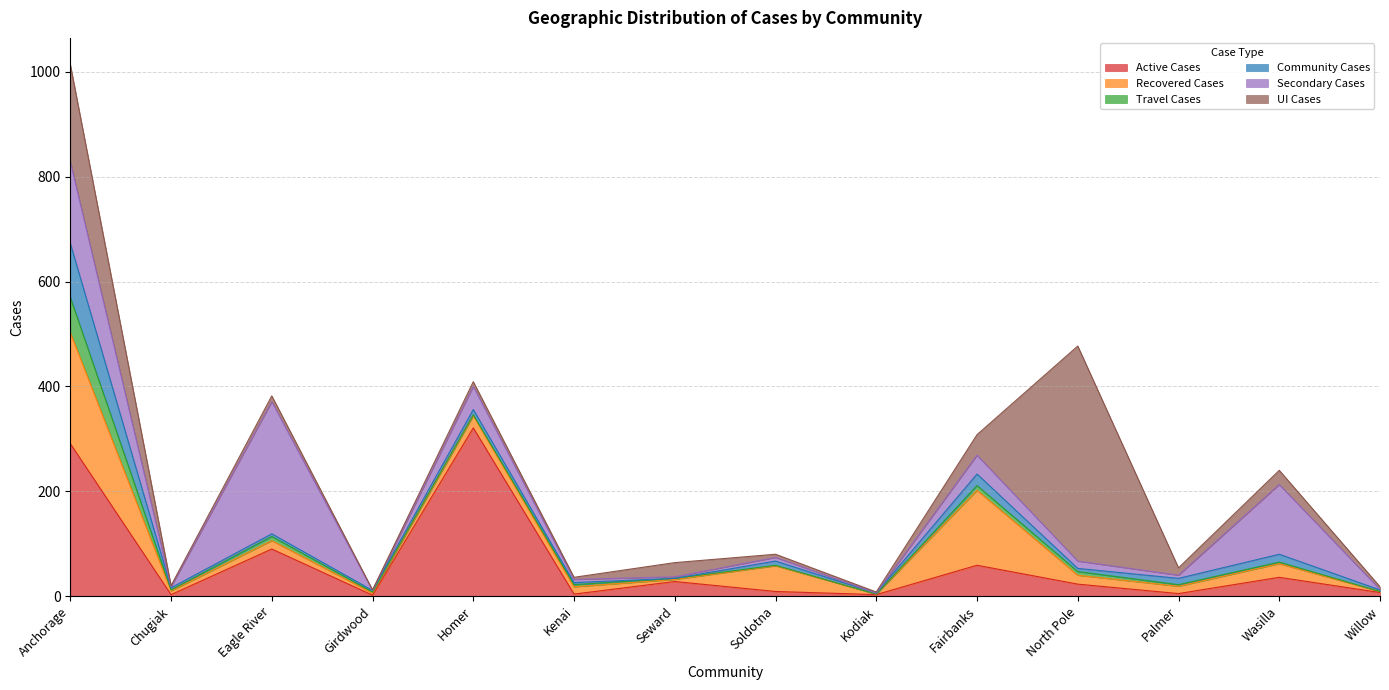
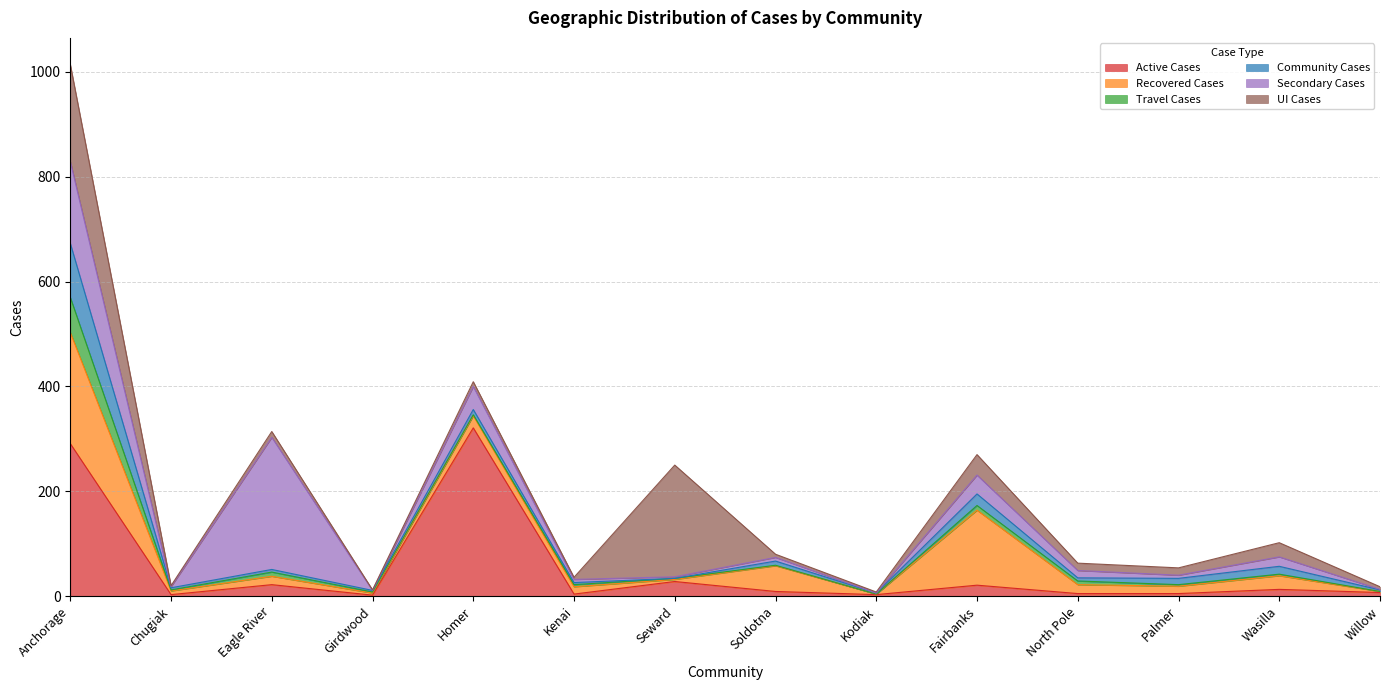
  {
    "Active Cases": {
      "Anchorage": 290,
      "Chugiak": 0,
-     "Eagle River": 90,
+     "Eagle River": 20,
      "Homer": 320,
      "Kenai": 0,
      "Soldotna": 10,
-     "Fairbanks": 60,
-     "North Pole": 20,
+     "Fairbanks": 20,
+     "North Pole": 10,
      "Palmer": 10,
-     "Wasilla": 40
+     "Wasilla": 10
    },
    "Recovered Cases": {
      "Anchorage": 210,
      "Eagle River": 20,
      "Fairbanks": 140,
      "North Pole": 20
    },
    "Travel Cases": {
      "Anchorage": 70,
      "Eagle River": 10,
      "Fairbanks": 10,
      "North Pole": 10
    },
    "Community Cases": {
      "Anchorage": 100,
      "Eagle River": 10,
      "Homer": 10,
      "Soldotna": 10,
      "Fairbanks": 20,
      "North Pole": 10,
      "Palmer": 10,
      "Wasilla": 20
    },
    "Secondary Cases": {
      "Anchorage": 160,
      "Eagle River": 250,
      "Homer": 40,
      "Soldotna": 10,
      "Fairbanks": 40,
      "North Pole": 10,
      "Palmer": 10,
-     "Wasilla": 130
+     "Wasilla": 20
    },
    "UI Cases": {
      "Anchorage": 190,
      "Eagle River": 10,
      "Homer": 10,
-     "Seward": 30,
+     "Seward": 210,
      "Soldotna": 10,
      "Fairbanks": 40,
-     "North Pole": 410,
+     "North Pole": 10,
      "Palmer": 10,
      "Wasilla": 30,
      "Willow": 10
    }
  }
